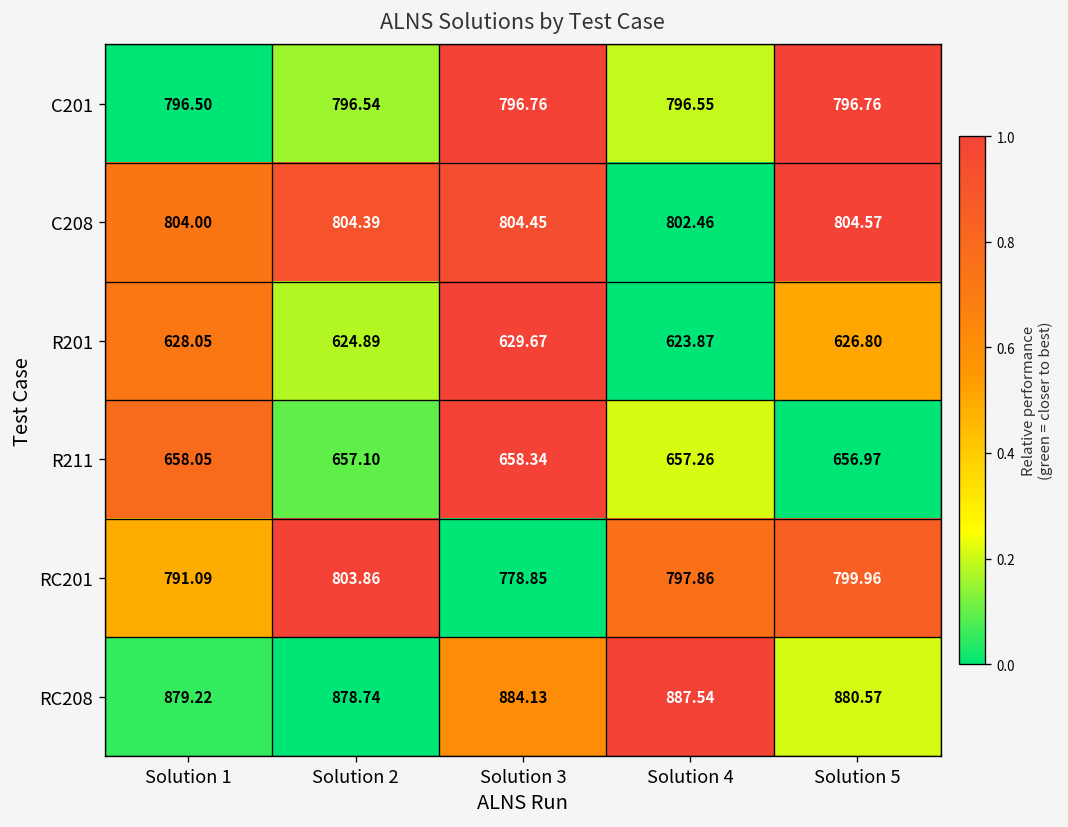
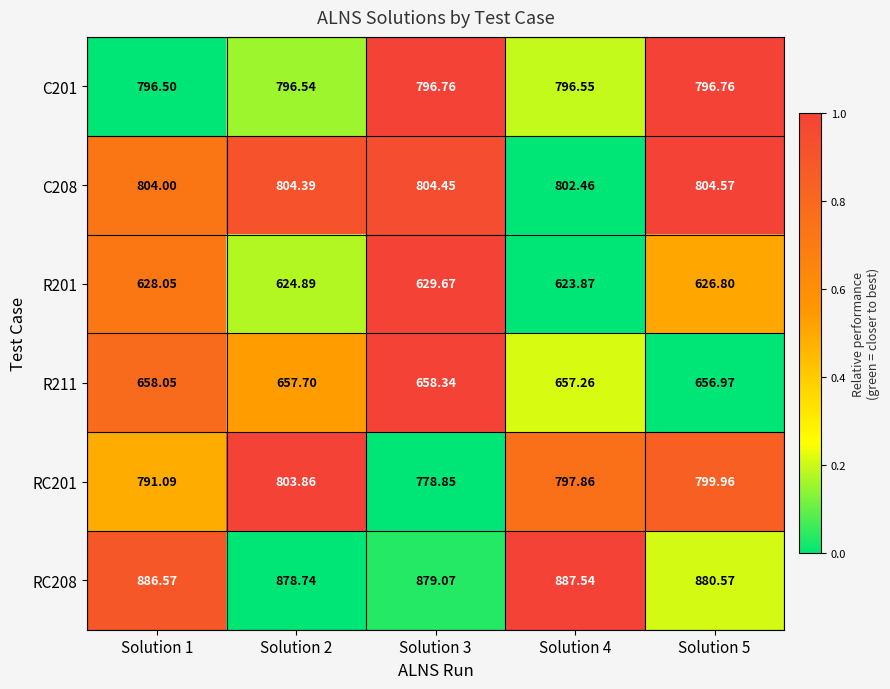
  {
    "C201": {
      "Solution 1": 796.50,
      "Solution 2": 796.54,
      "Solution 3": 796.76,
      "Solution 4": 796.55,
      "Solution 5": 796.76
    },
    "C208": {
      "Solution 1": 804.00,
      "Solution 2": 804.39,
      "Solution 3": 804.45,
      "Solution 4": 802.46,
      "Solution 5": 804.57
    },
    "R201": {
      "Solution 1": 628.05,
      "Solution 2": 624.89,
      "Solution 3": 629.67,
      "Solution 4": 623.87,
      "Solution 5": 626.80
    },
    "R211": {
      "Solution 1": 658.05,
-     "Solution 2": 657.10,
+     "Solution 2": 657.70,
      "Solution 3": 658.34,
      "Solution 4": 657.26,
      "Solution 5": 656.97
    },
    "RC201": {
      "Solution 1": 791.09,
      "Solution 2": 803.86,
      "Solution 3": 778.85,
      "Solution 4": 797.86,
      "Solution 5": 799.96
    },
    "RC208": {
-     "Solution 1": 879.22,
+     "Solution 1": 886.57,
      "Solution 2": 878.74,
-     "Solution 3": 884.13,
+     "Solution 3": 879.07,
      "Solution 4": 887.54,
      "Solution 5": 880.57
    }
  }
